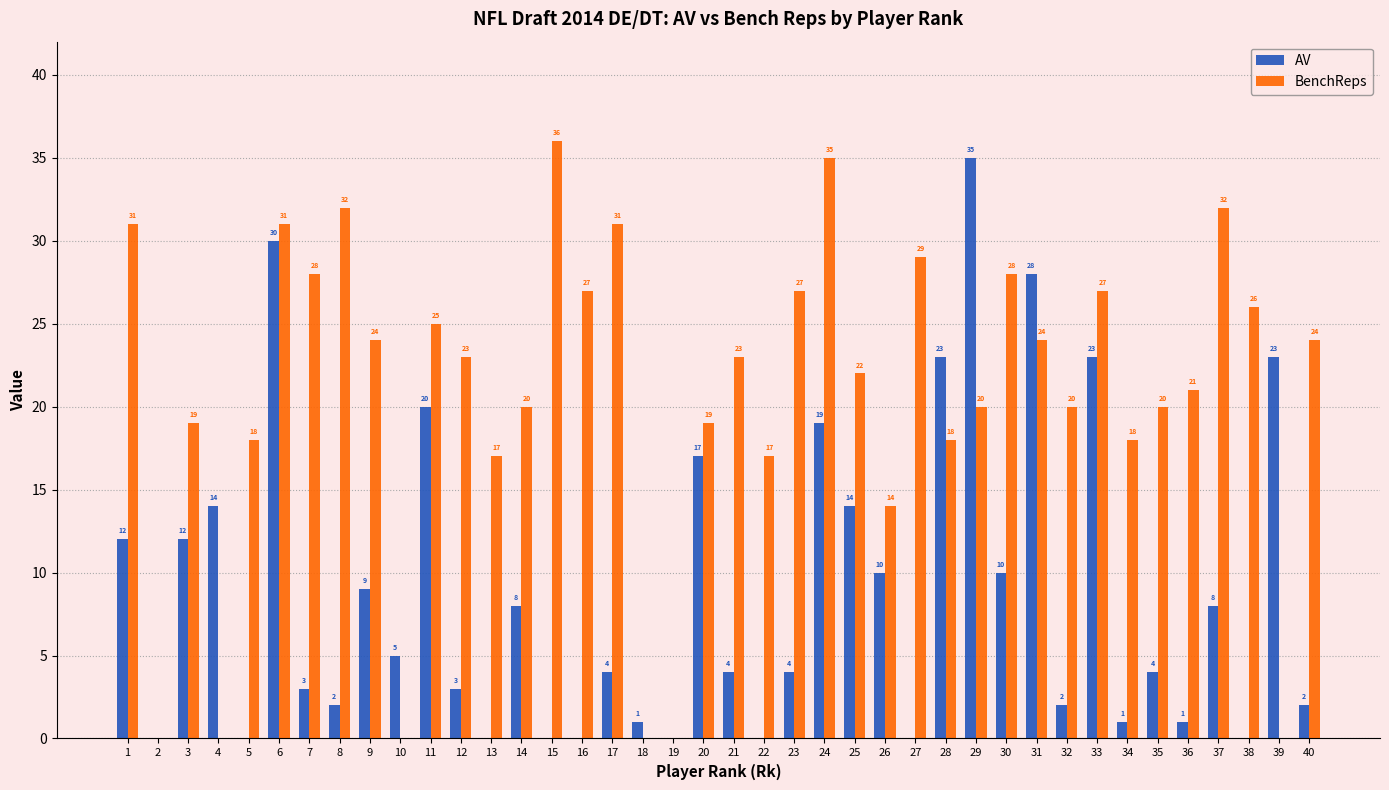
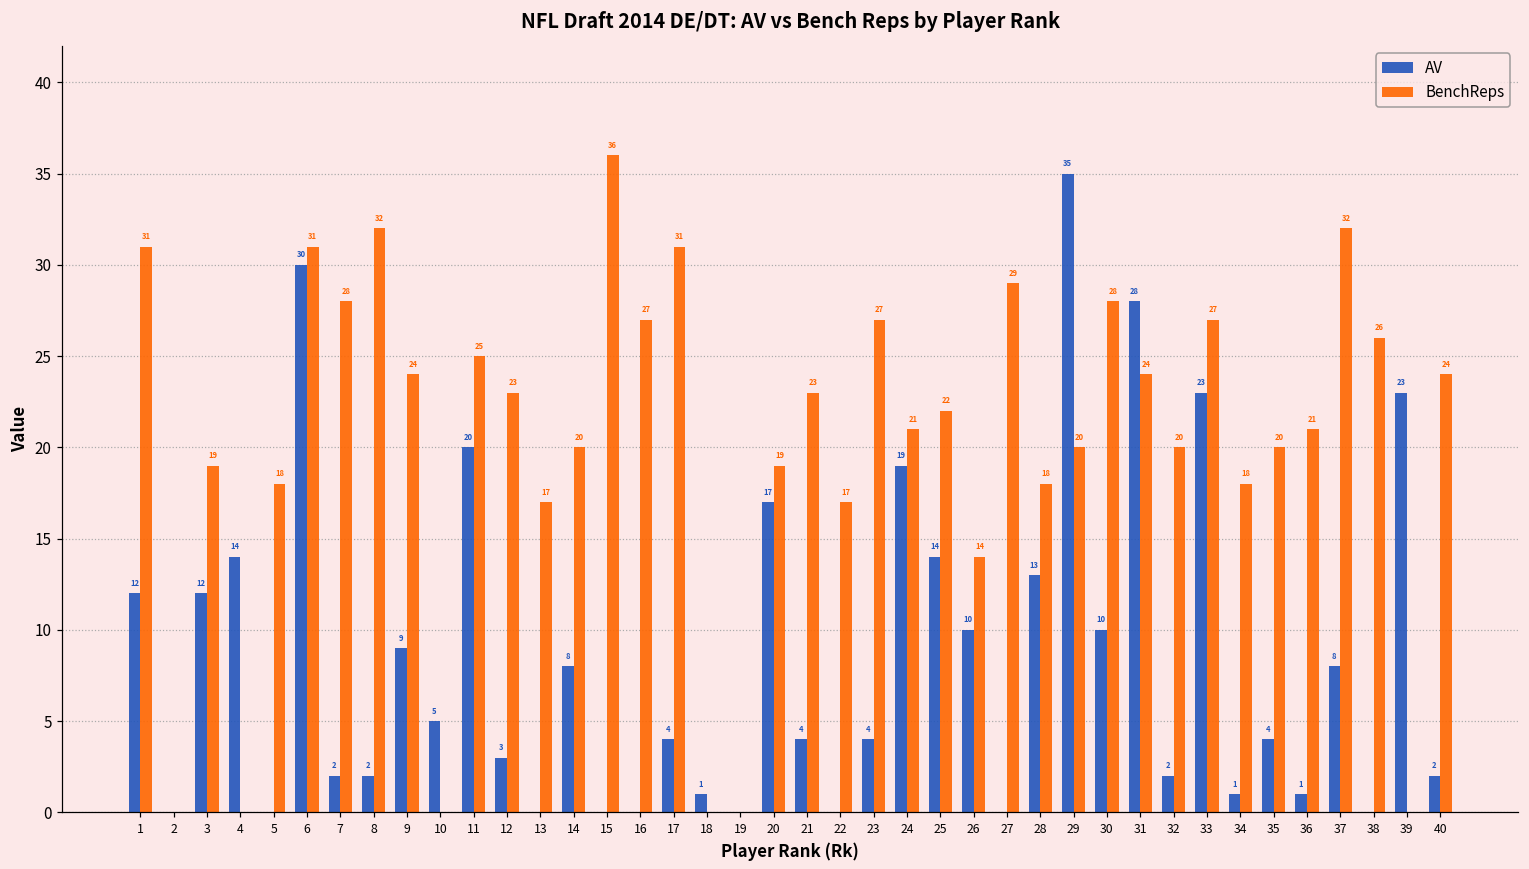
  {
    "AV": {
      "1": 12,
      "3": 12,
      "4": 14,
      "6": 30,
-     "7": 3,
+     "7": 2,
      "8": 2,
      "9": 9,
      "10": 5,
      "11": 20,
      "12": 3,
      "14": 8,
      "17": 4,
      "18": 1,
      "20": 17,
      "21": 4,
      "23": 4,
      "24": 19,
      "25": 14,
      "26": 10,
-     "28": 23,
+     "28": 13,
      "29": 35,
      "30": 10,
      "31": 28,
      "32": 2,
      "33": 23,
      "34": 1,
      "35": 4,
      "36": 1,
      "37": 8,
      "39": 23,
      "40": 2
    },
    "BenchReps": {
      "1": 31,
      "3": 19,
      "5": 18,
      "6": 31,
      "7": 28,
      "8": 32,
      "9": 24,
      "11": 25,
      "12": 23,
      "13": 17,
      "14": 20,
      "15": 36,
      "16": 27,
      "17": 31,
      "20": 19,
      "21": 23,
      "22": 17,
      "23": 27,
-     "24": 35,
+     "24": 21,
      "25": 22,
      "26": 14,
      "27": 29,
      "28": 18,
      "29": 20,
      "30": 28,
      "31": 24,
      "32": 20,
      "33": 27,
      "34": 18,
      "35": 20,
      "36": 21,
      "37": 32,
      "38": 26,
      "40": 24
    }
  }
